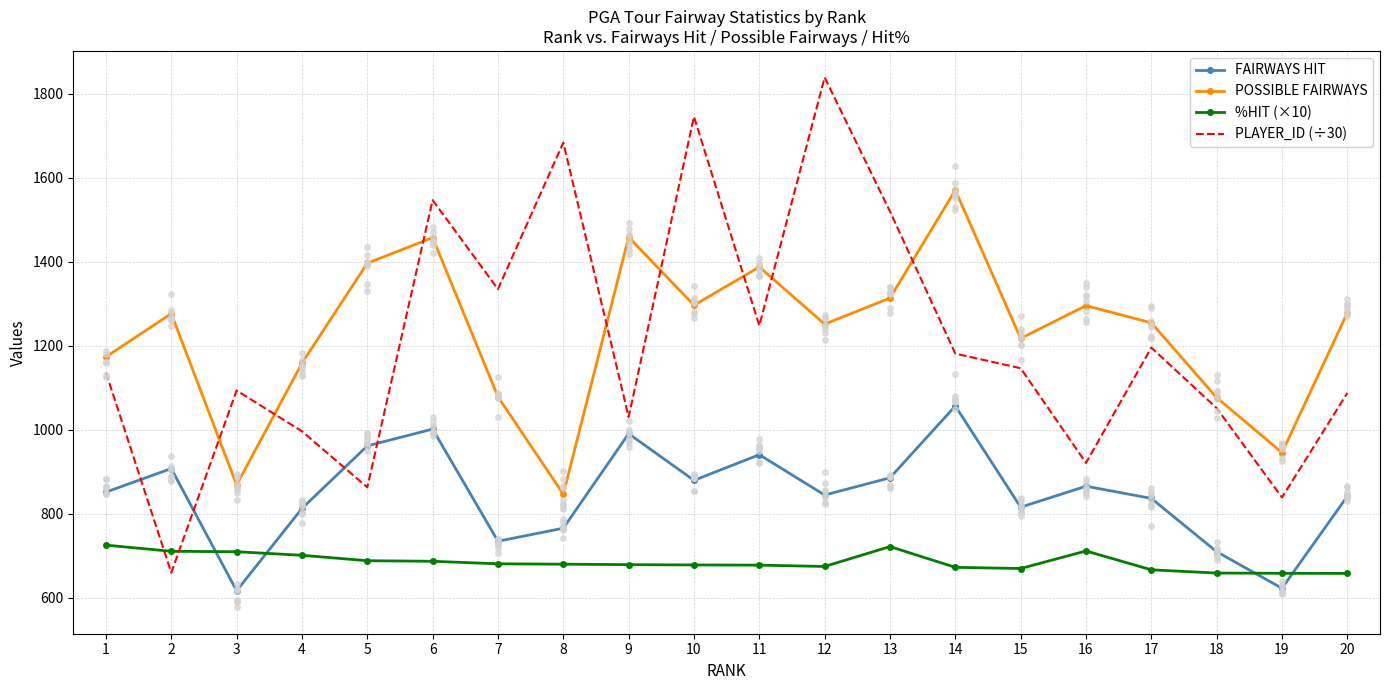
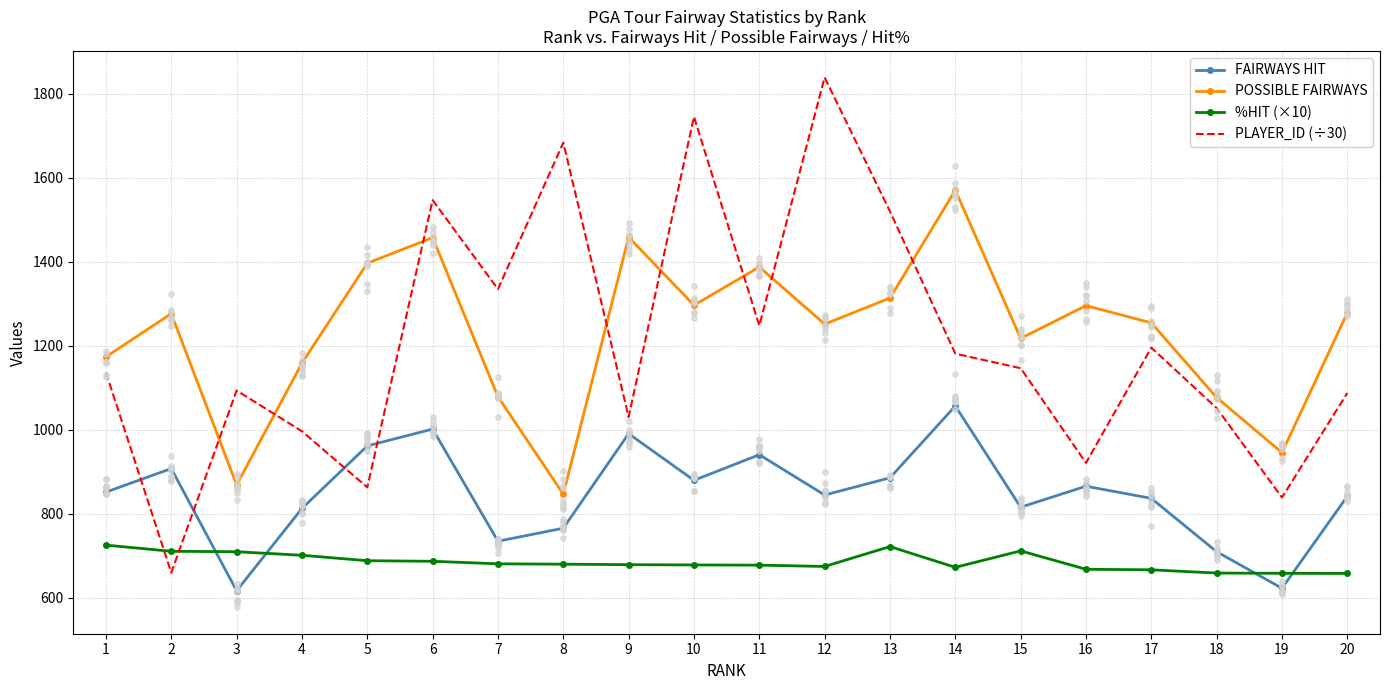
  {
    "FAIRWAYS HIT": {
      "4": 810,
      "11": 940,
      "14": 1060
    },
    "POSSIBLE FAIRWAYS": {
      "1": 1170,
      "8": 850,
      "13": 1310,
      "16": 1300,
      "19": 950
    },
    "%HIT (×10)": {
      "1": 730,
      "2": 710,
      "3": 710,
      "4": 700,
      "5": 690,
      "6": 690,
      "7": 680,
      "8": 680,
      "9": 680,
      "10": 680,
      "11": 680,
      "12": 670,
      "13": 720,
      "14": 670,
-     "15": 670,
-     "16": 710,
+     "15": 710,
+     "16": 670,
      "17": 670,
      "18": 660,
      "19": 660,
      "20": 660
    },
    "PLAYER_ID (÷30)": {
      "2": 660,
      "3": 1090,
      "4": 1000,
      "5": 860,
      "6": 1550,
      "7": 1340,
      "8": 1680,
      "9": 1030,
      "10": 1750,
      "11": 1250,
      "12": 1840,
      "13": 1520,
      "14": 1180,
      "15": 1150,
      "16": 920,
      "17": 1200,
      "19": 840,
      "20": 1090
    }
  }
